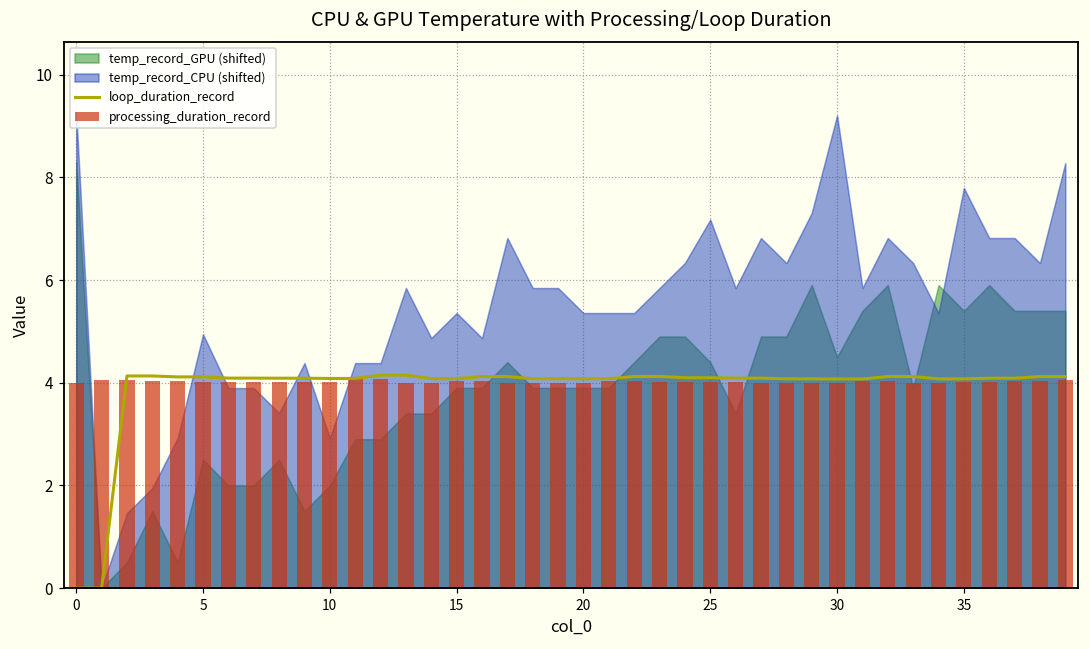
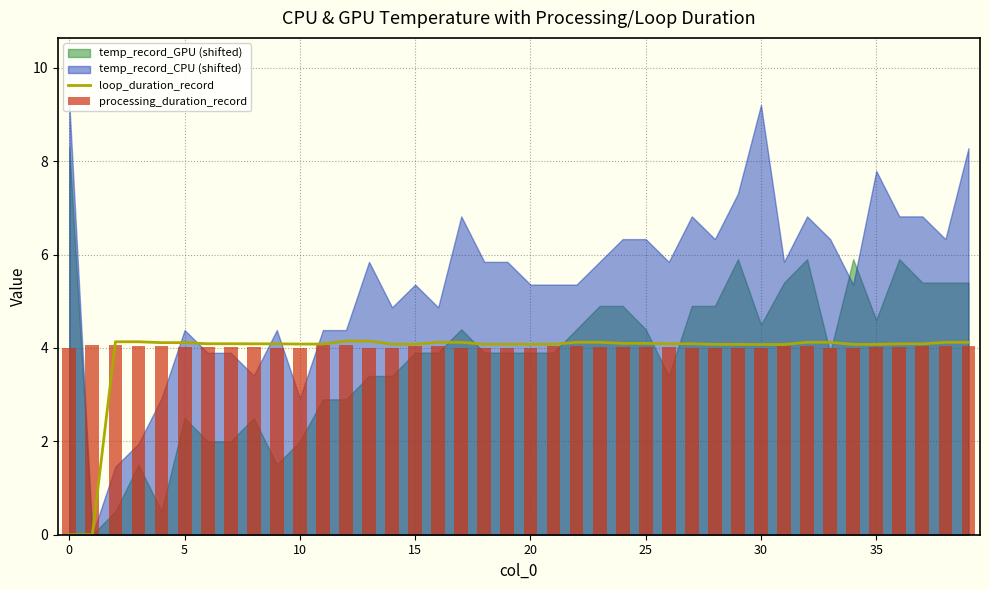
  {
    "loop_duration_record": {
      "0": 0.0,
      "5": 4.1,
      "10": 4.1,
      "15": 4.1,
      "20": 4.1,
      "25": 4.1,
      "30": 4.1,
      "35": 4.1
    },
    "processing_duration_record": {
      "0": 4.0,
      "5": 4.0,
      "10": 4.0,
      "15": 4.0,
      "20": 4.0,
      "25": 4.0,
      "30": 4.0,
      "35": 4.0
    },
    "temp_record_GPU (shifted)": {
      "0": 8.3,
      "5": 2.5,
      "10": 2.0,
      "15": 3.9,
      "20": 3.9,
      "25": 4.4,
      "30": 4.5,
-     "35": 5.4
+     "35": 4.6
    },
    "temp_record_CPU (shifted)": {
-     "5": 4.9,
+     "5": 4.4,
      "10": 2.9,
      "15": 5.4,
      "20": 5.4,
-     "25": 7.2,
+     "25": 6.3,
      "30": 9.2,
      "35": 7.8
    }
  }
